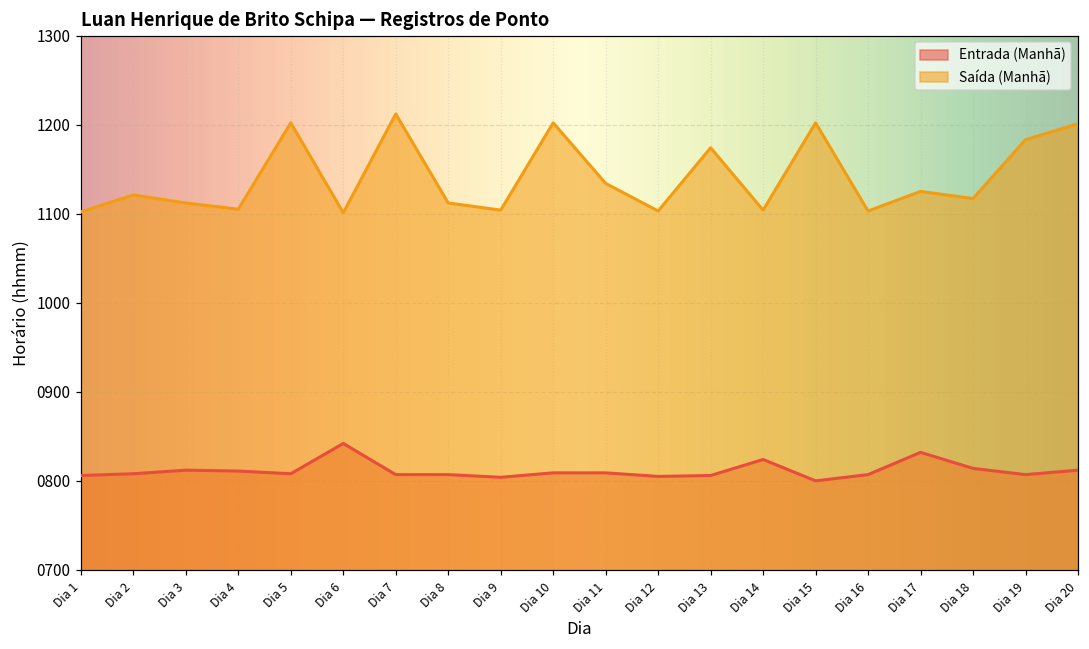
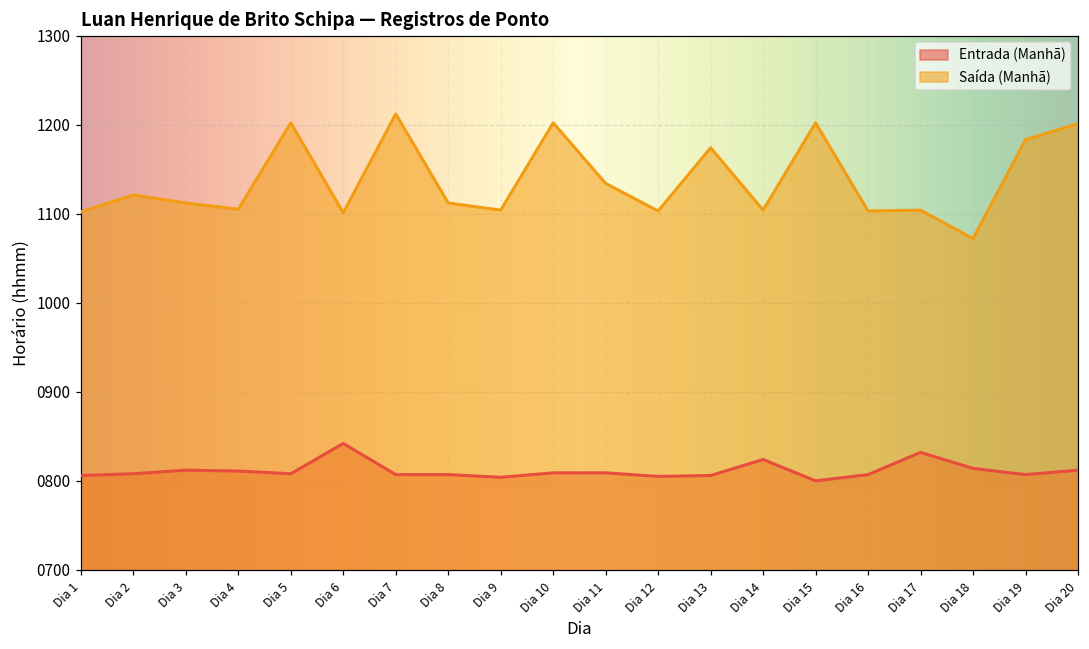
  {
    "Entrada (Manhã)": {
      "Dia 1": 810,
      "Dia 2": 810,
      "Dia 3": 810,
      "Dia 4": 810,
      "Dia 5": 810,
      "Dia 6": 840,
      "Dia 7": 810,
      "Dia 8": 810,
      "Dia 9": 800,
      "Dia 10": 810,
      "Dia 11": 810,
      "Dia 12": 810,
      "Dia 13": 810,
      "Dia 14": 820,
      "Dia 15": 800,
      "Dia 16": 810,
      "Dia 17": 830,
      "Dia 18": 810,
      "Dia 19": 810,
      "Dia 20": 810
    },
    "Saída (Manhã)": {
      "Dia 1": 1100,
      "Dia 2": 1120,
      "Dia 3": 1110,
      "Dia 4": 1110,
      "Dia 5": 1200,
      "Dia 6": 1100,
      "Dia 7": 1210,
      "Dia 8": 1110,
      "Dia 9": 1100,
      "Dia 10": 1200,
      "Dia 11": 1130,
      "Dia 12": 1100,
      "Dia 13": 1170,
      "Dia 14": 1100,
      "Dia 15": 1200,
      "Dia 16": 1100,
-     "Dia 17": 1130,
-     "Dia 18": 1120,
+     "Dia 17": 1100,
+     "Dia 18": 1070,
      "Dia 19": 1180,
      "Dia 20": 1200
    }
  }
